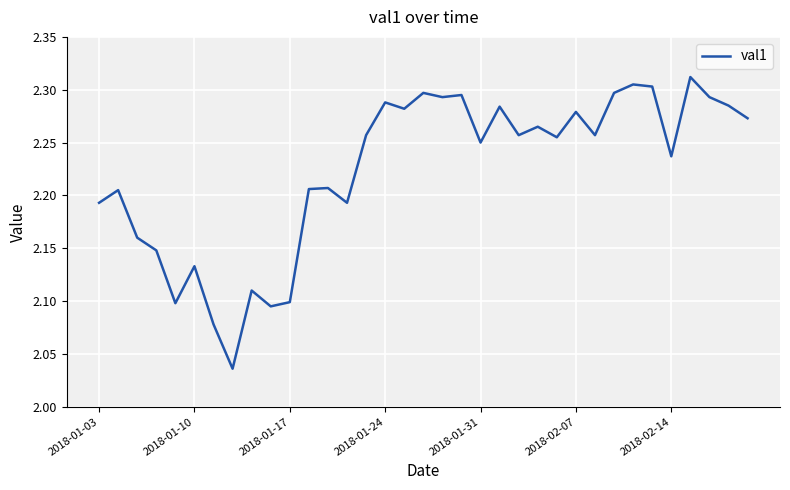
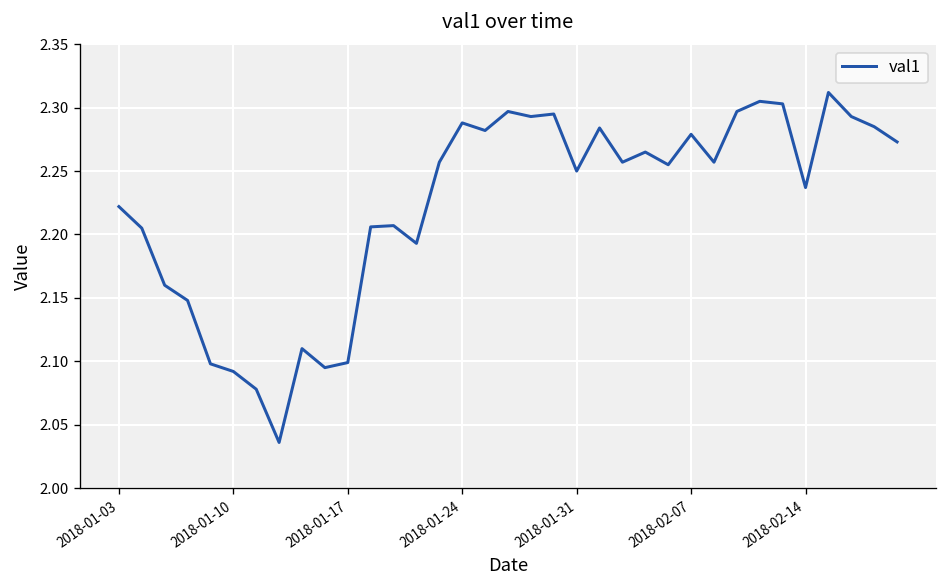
  {
-   "2018-01-03": 2.193,
-   "2018-01-10": 2.133,
+   "2018-01-03": 2.222,
+   "2018-01-10": 2.092,
    "2018-01-17": 2.099,
    "2018-01-24": 2.288,
    "2018-01-31": 2.250,
    "2018-02-07": 2.279,
    "2018-02-14": 2.237
  }
